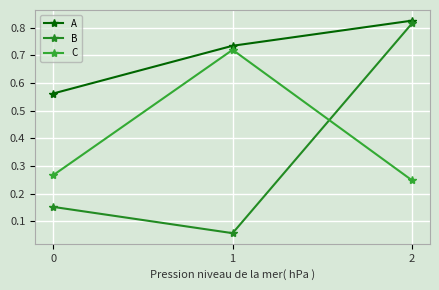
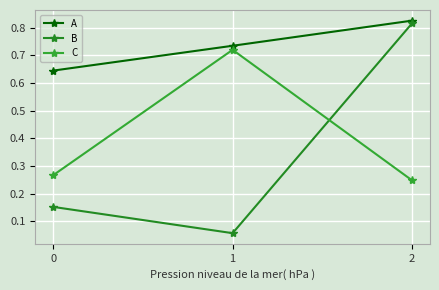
  {
    "A": {
-     "0": 0.56,
+     "0": 0.64,
      "1": 0.73,
      "2": 0.83
    }
  }
